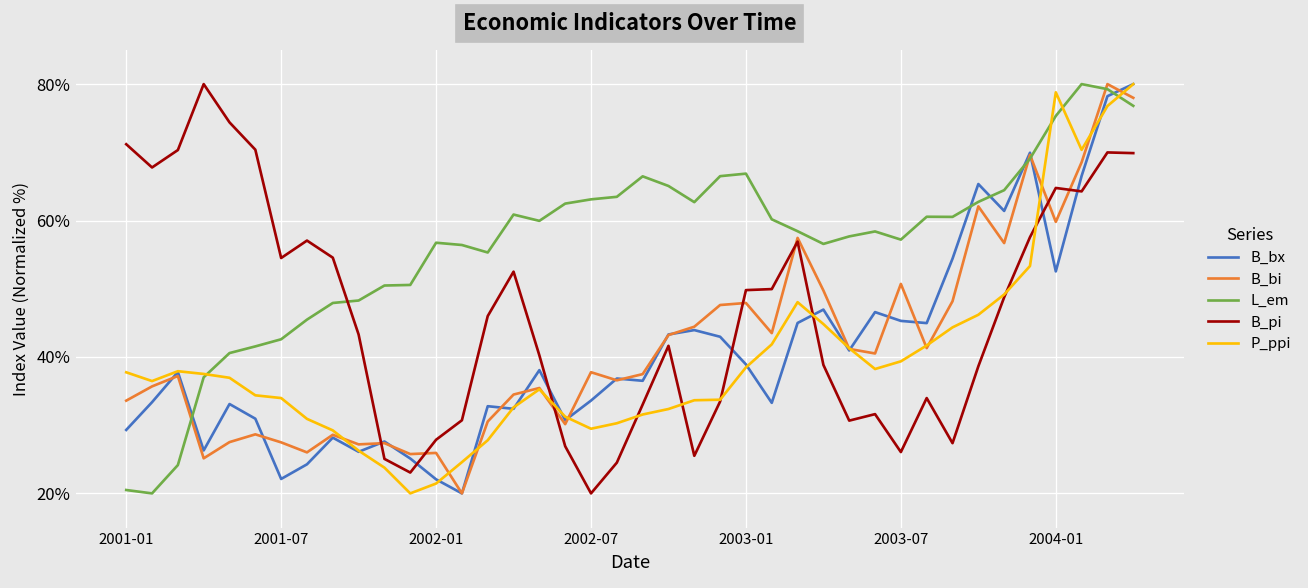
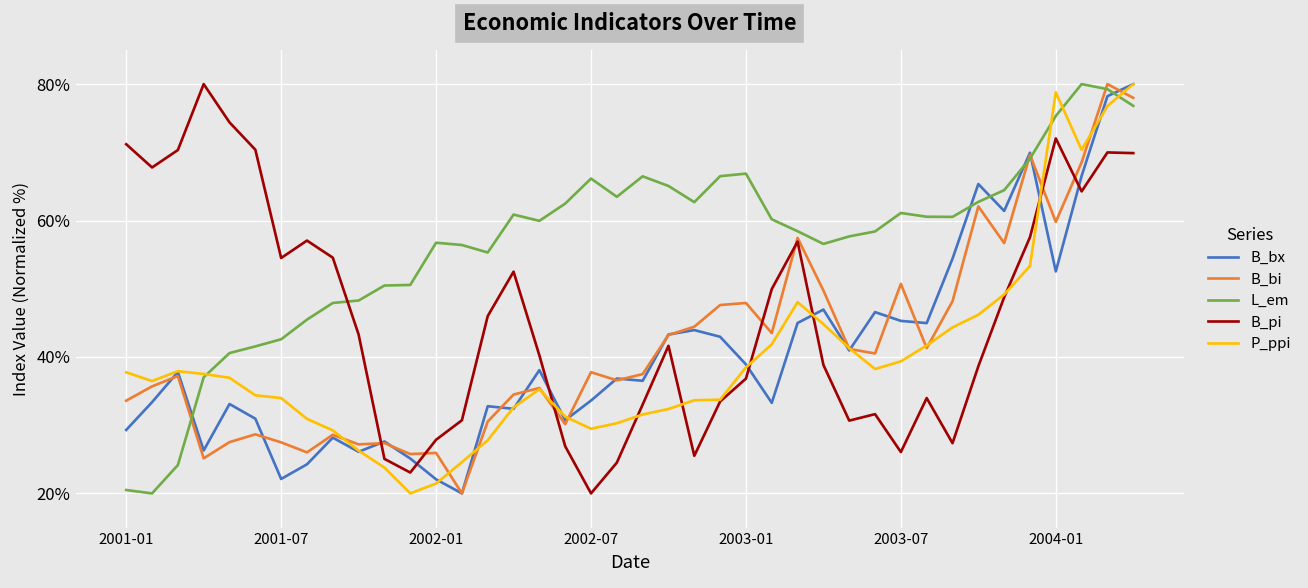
  {
    "B_bx": {
      "2001-01": "29%",
      "2001-07": "22%",
      "2002-01": "22%",
      "2002-07": "34%",
      "2003-07": "45%",
      "2004-01": "53%"
    },
    "B_bi": {
      "2001-01": "34%",
      "2001-07": "27%",
      "2002-01": "26%",
      "2002-07": "38%",
      "2003-01": "48%",
      "2003-07": "51%",
      "2004-01": "60%"
    },
    "L_em": {
      "2001-01": "20%",
      "2001-07": "43%",
      "2002-01": "57%",
-     "2002-07": "63%",
+     "2002-07": "66%",
      "2003-01": "67%",
-     "2003-07": "57%",
+     "2003-07": "61%",
      "2004-01": "75%"
    },
    "B_pi": {
      "2001-01": "71%",
      "2001-07": "55%",
      "2002-01": "28%",
      "2002-07": "20%",
-     "2003-01": "50%",
+     "2003-01": "37%",
      "2003-07": "26%",
-     "2004-01": "65%"
+     "2004-01": "72%"
    },
    "P_ppi": {
      "2001-01": "38%",
      "2001-07": "34%",
      "2002-01": "21%",
      "2002-07": "29%",
      "2003-07": "39%",
      "2004-01": "79%"
    }
  }
